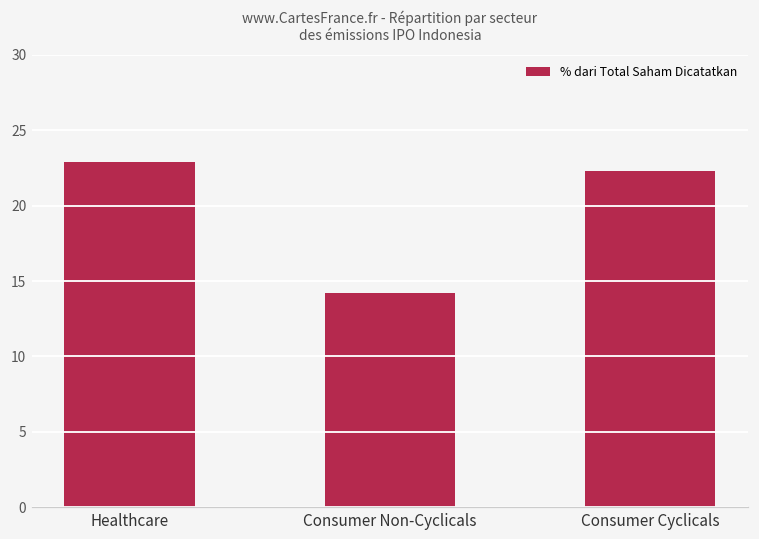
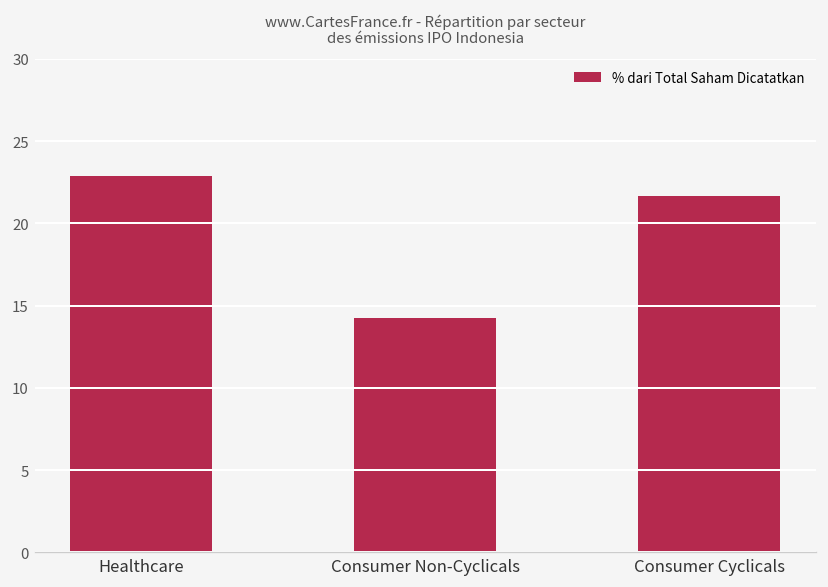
  {
    "Healthcare": 22.9,
    "Consumer Non-Cyclicals": 14.2,
-   "Consumer Cyclicals": 22.3
+   "Consumer Cyclicals": 21.7
  }
